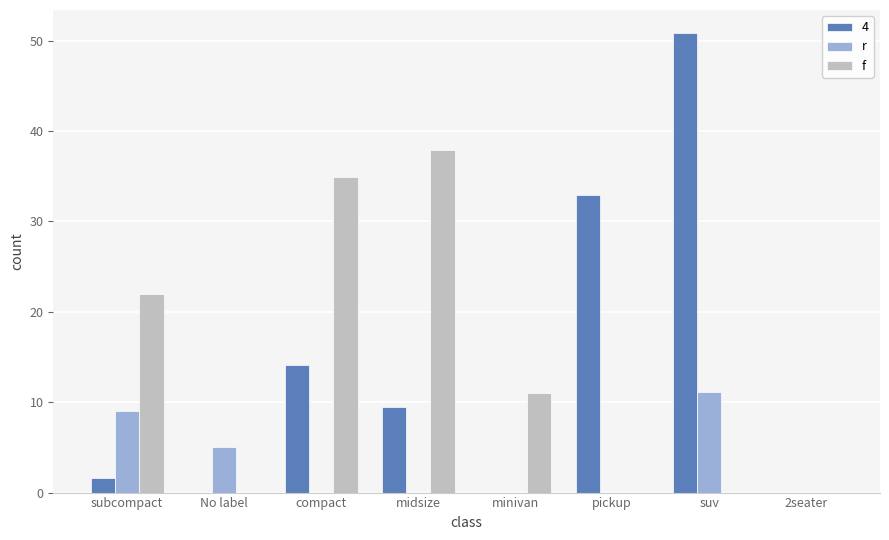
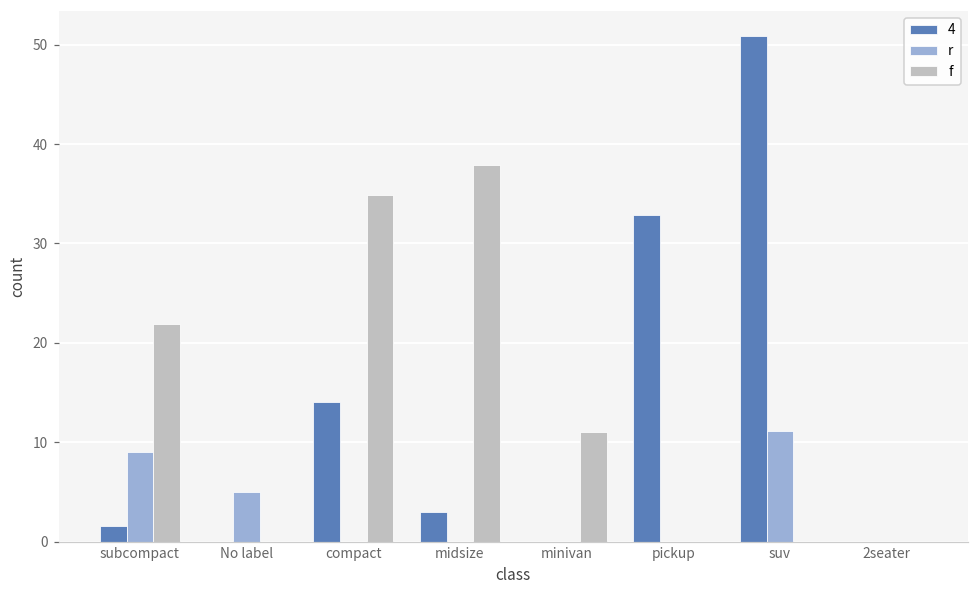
  {
    "4": {
      "subcompact": 2,
      "No label": 0,
      "compact": 14,
-     "midsize": 9,
+     "midsize": 3,
      "minivan": 0,
      "pickup": 33,
      "suv": 51,
      "2seater": 0
    }
  }
